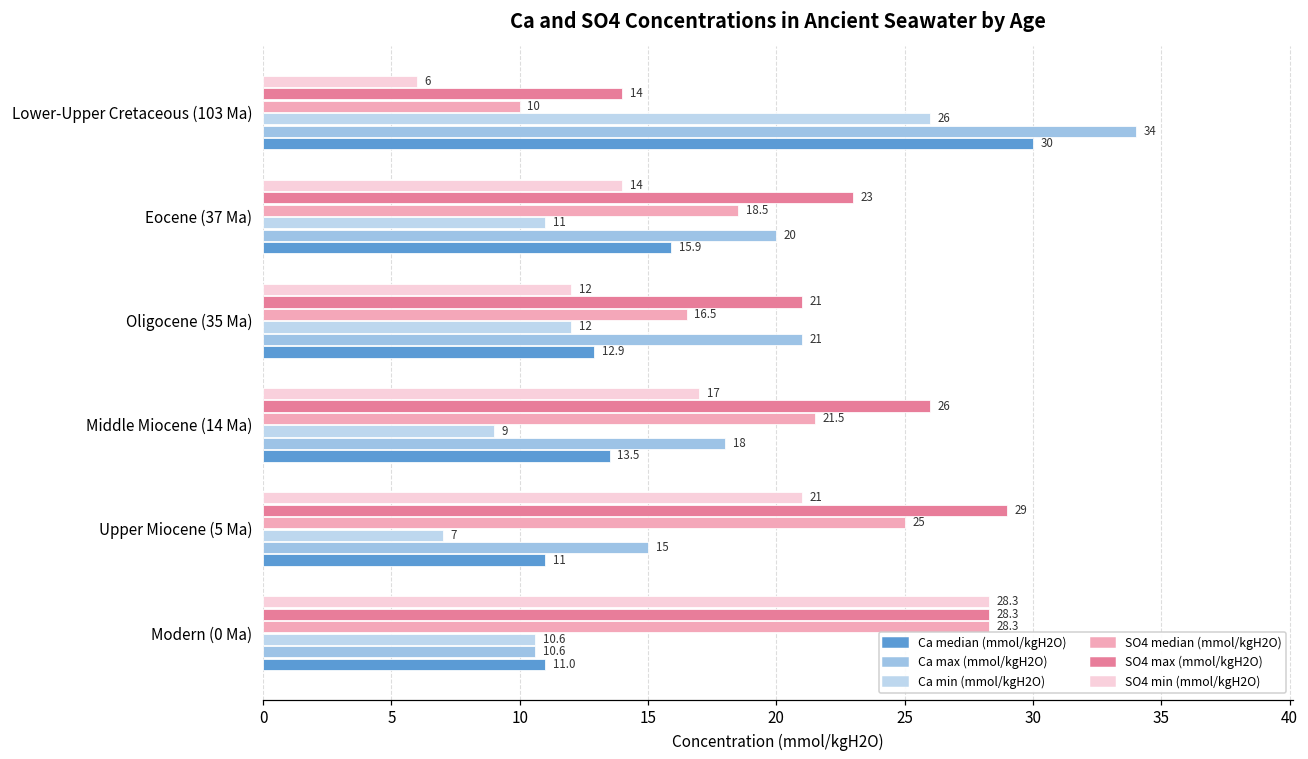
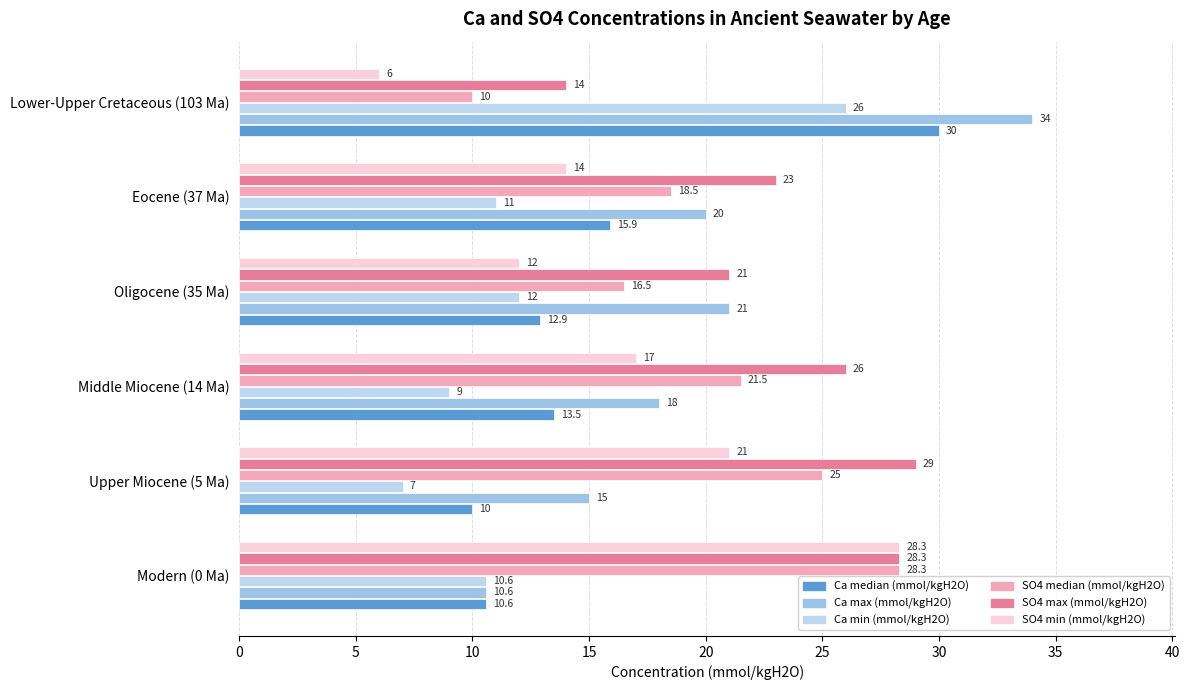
  {
    "Ca median (mmol/kgH2O)": {
      "Lower-Upper Cretaceous (103 Ma)": 30,
      "Eocene (37 Ma)": 15.9,
      "Oligocene (35 Ma)": 12.9,
      "Middle Miocene (14 Ma)": 13.5,
-     "Upper Miocene (5 Ma)": 11,
-     "Modern (0 Ma)": 11.0
+     "Upper Miocene (5 Ma)": 10,
+     "Modern (0 Ma)": 10.6
    }
  }
